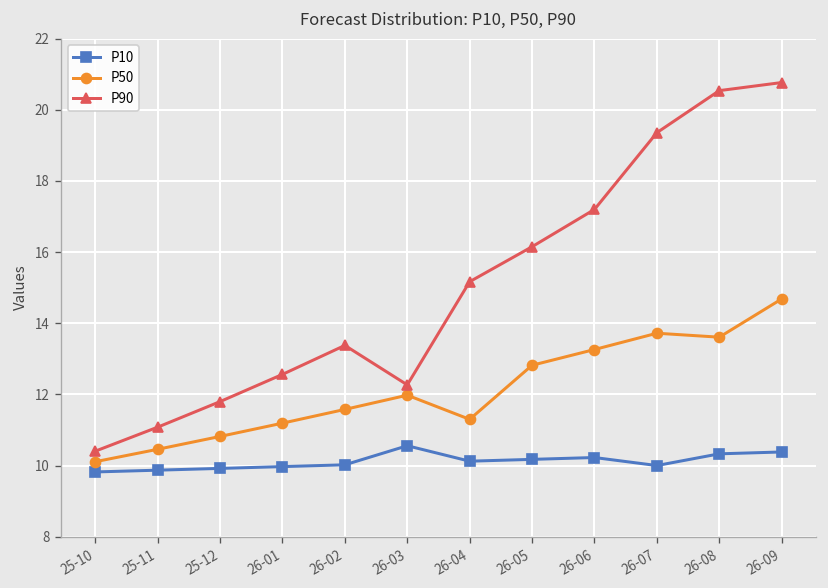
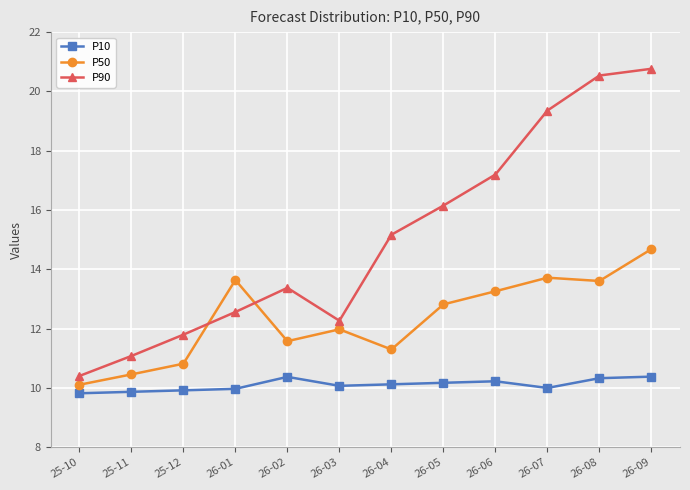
  {
    "P10": {
      "25-10": 9.8,
      "25-11": 9.9,
      "25-12": 9.9,
      "26-01": 10.0,
-     "26-02": 10.0,
-     "26-03": 10.6,
+     "26-02": 10.4,
+     "26-03": 10.1,
      "26-04": 10.1,
      "26-05": 10.2,
      "26-06": 10.2,
      "26-07": 10.0,
      "26-08": 10.3,
      "26-09": 10.4
    },
    "P50": {
      "25-10": 10.1,
      "25-11": 10.5,
      "25-12": 10.8,
-     "26-01": 11.2,
+     "26-01": 13.6,
      "26-02": 11.6,
      "26-03": 12.0,
      "26-04": 11.3,
      "26-05": 12.8,
      "26-06": 13.3,
      "26-07": 13.7,
      "26-08": 13.6,
      "26-09": 14.7
    },
    "P90": {
      "25-10": 10.4,
      "25-11": 11.1,
      "25-12": 11.8,
      "26-01": 12.6,
      "26-02": 13.4,
      "26-03": 12.3,
      "26-04": 15.2,
      "26-05": 16.1,
      "26-06": 17.2,
      "26-07": 19.4,
      "26-08": 20.5,
      "26-09": 20.8
    }
  }
